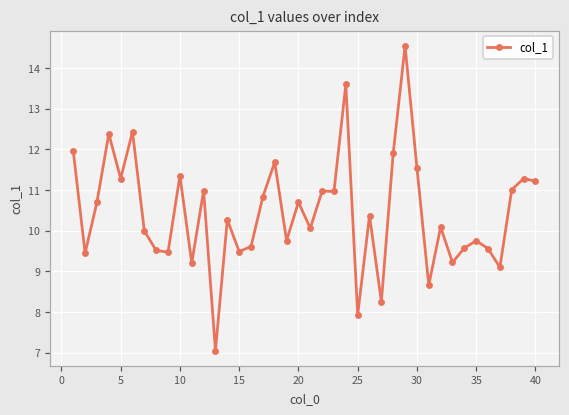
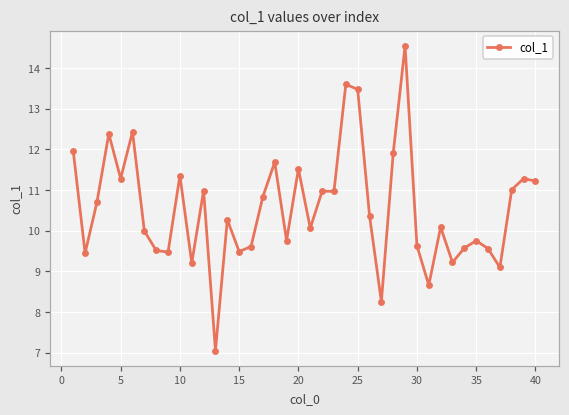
  {
    "5": 11.3,
    "10": 11.4,
    "15": 9.5,
-   "20": 10.7,
-   "25": 7.9,
-   "30": 11.5,
+   "20": 11.5,
+   "25": 13.5,
+   "30": 9.6,
    "35": 9.8,
    "40": 11.2
  }
